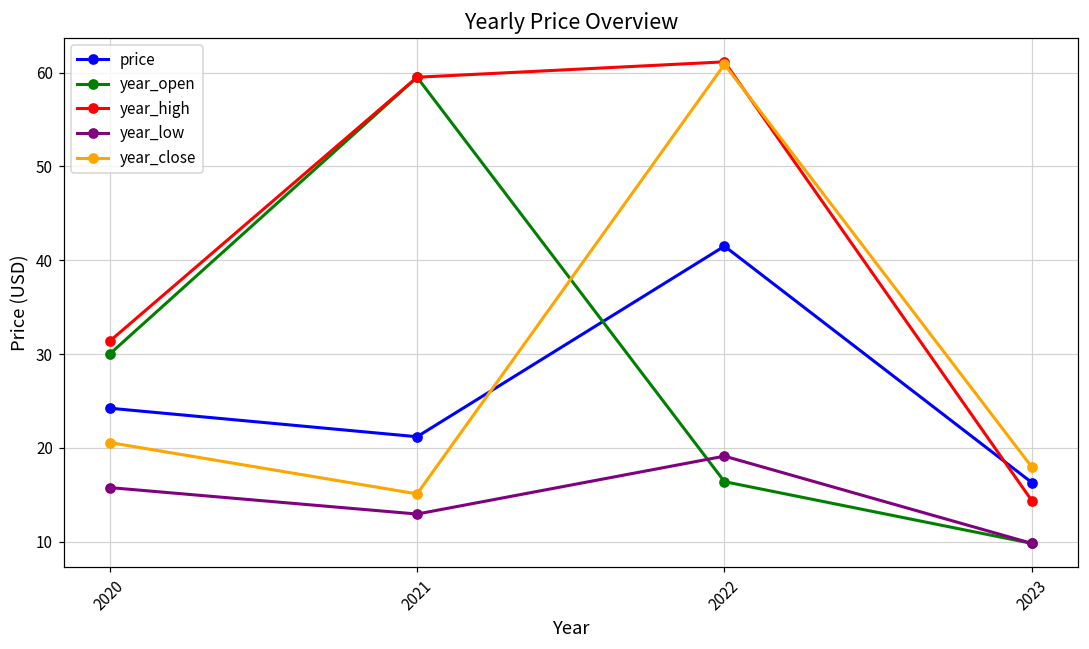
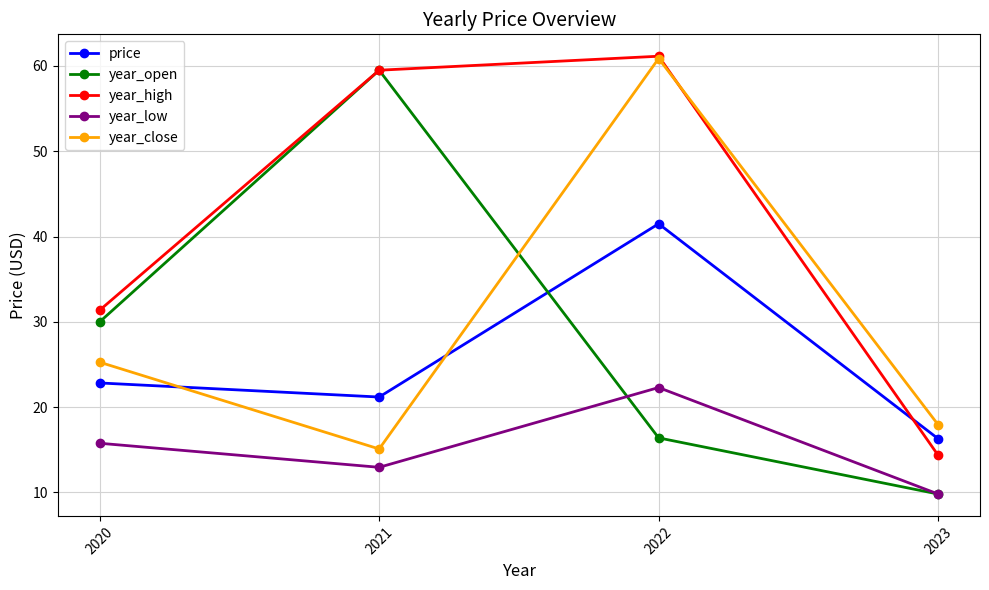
  {
    "price": {
-     "2020": 24,
+     "2020": 23,
      "2021": 21,
      "2022": 41,
      "2023": 16
    },
    "year_open": {
      "2020": 30,
      "2022": 16
    },
    "year_high": {
      "2020": 31,
      "2023": 14
    },
    "year_low": {
      "2020": 16,
      "2021": 13,
-     "2022": 19
+     "2022": 22
    },
    "year_close": {
-     "2020": 21,
+     "2020": 25,
      "2021": 15,
      "2023": 18
    }
  }
